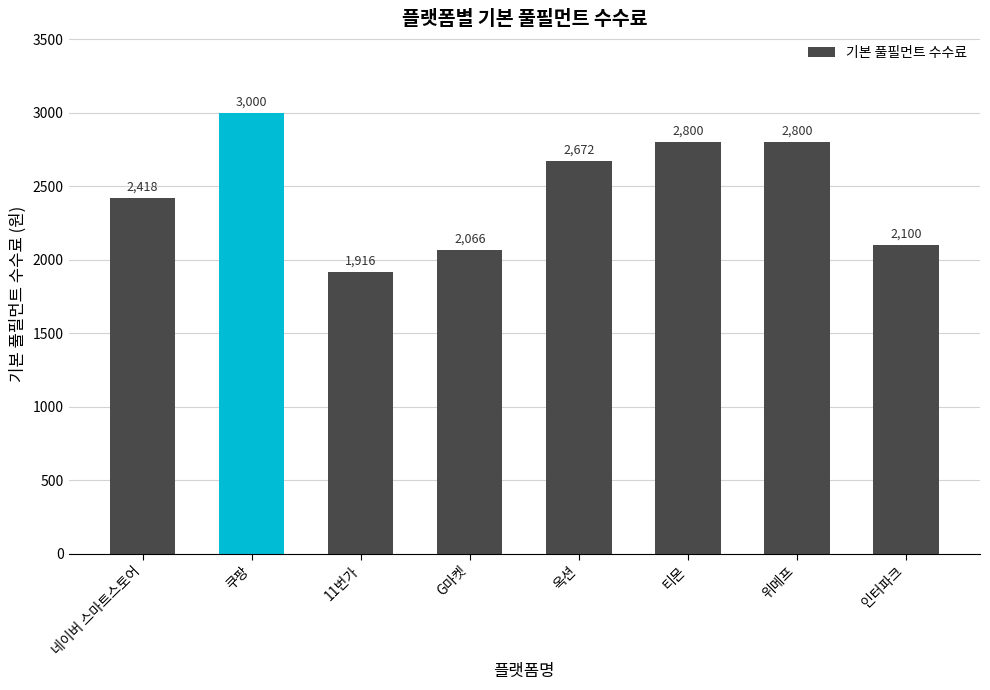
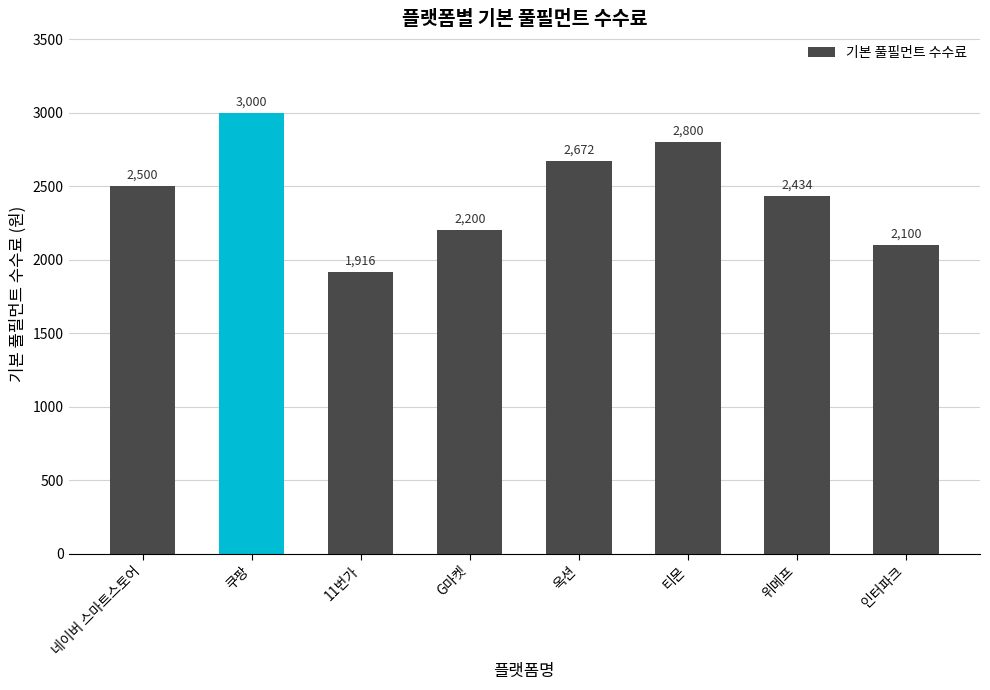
  {
-   "네이버 스마트스토어": "2,418",
+   "네이버 스마트스토어": "2,500",
    "쿠팡": "3,000",
    "11번가": "1,916",
-   "G마켓": "2,066",
+   "G마켓": "2,200",
    "옥션": "2,672",
    "티몬": "2,800",
-   "위메프": "2,800",
+   "위메프": "2,434",
    "인터파크": "2,100"
  }
